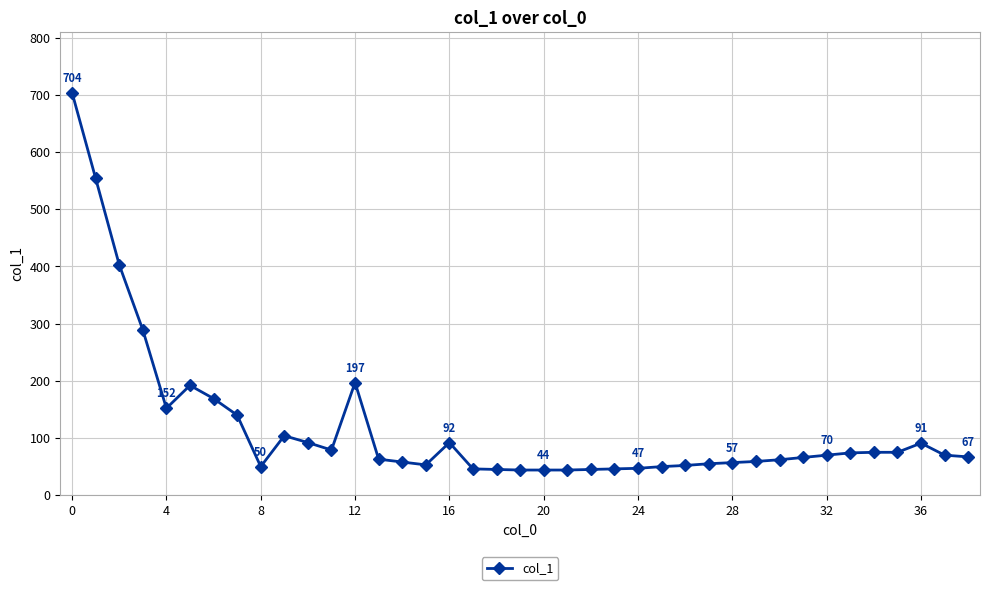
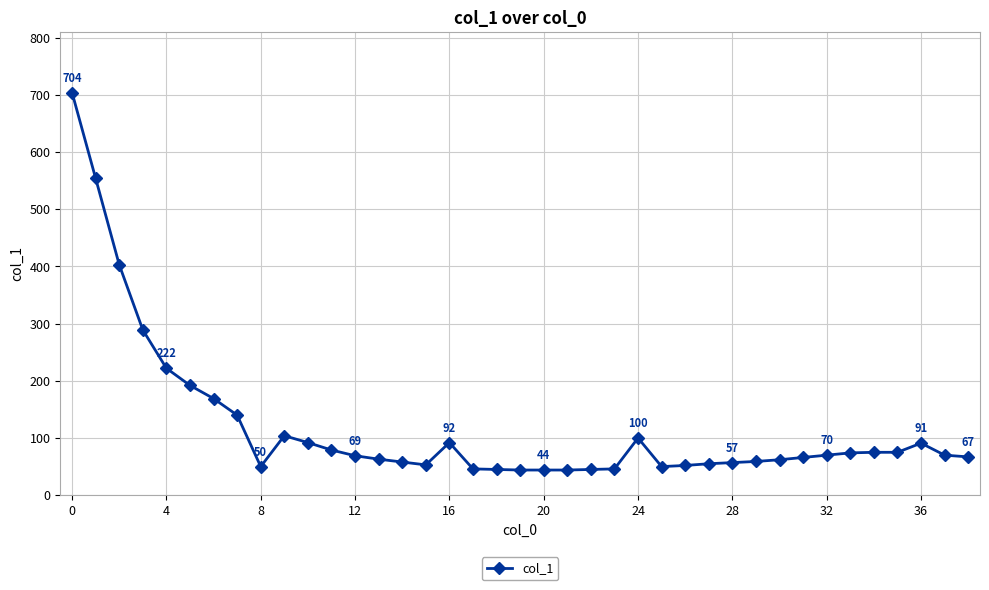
  {
    "0": 704,
-   "4": 152,
+   "4": 222,
    "8": 50,
-   "12": 197,
+   "12": 69,
    "16": 92,
    "20": 44,
-   "24": 47,
+   "24": 100,
    "28": 57,
    "32": 70,
    "36": 91
  }
